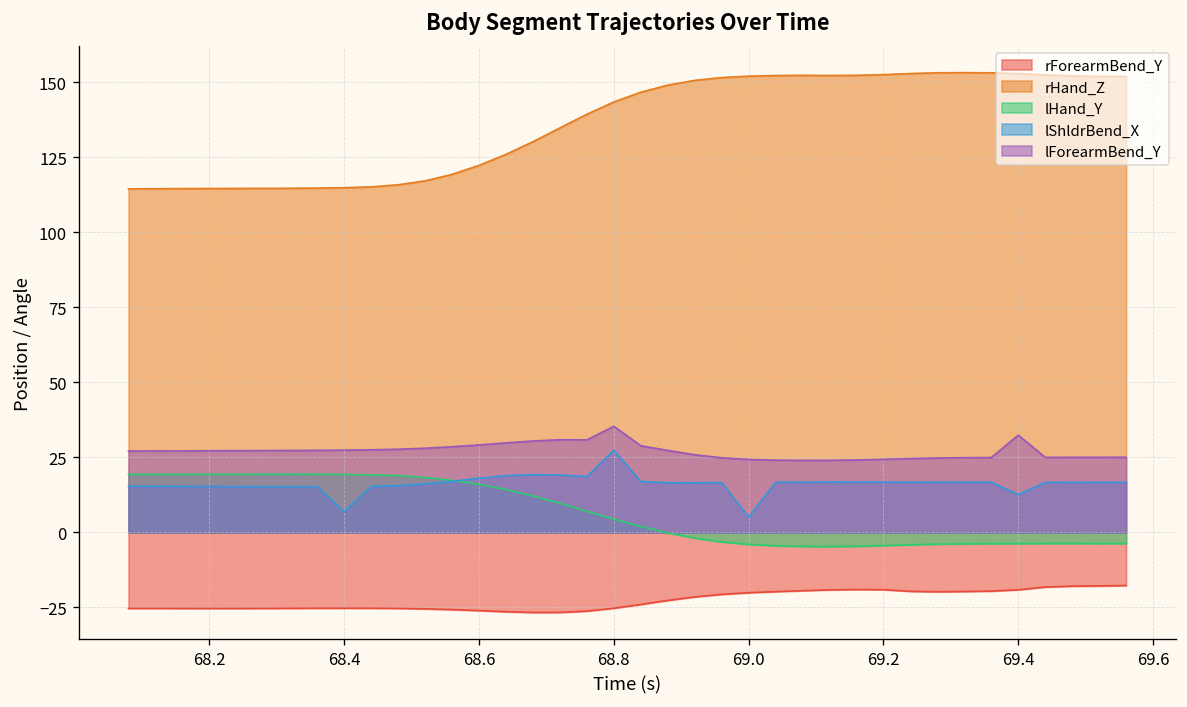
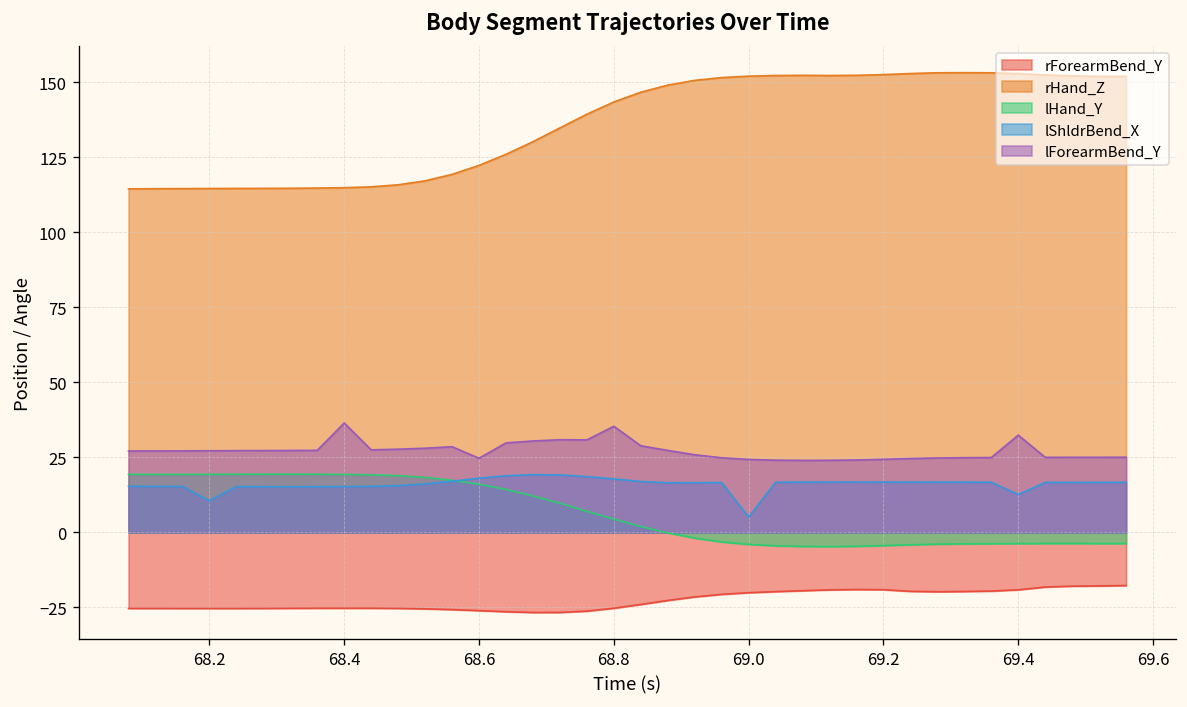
  {
    "lShldrBend_X": {
-     "68.2": 15,
-     "68.4": 7,
+     "68.2": 11,
+     "68.4": 15,
      "68.6": 18,
-     "68.8": 27,
+     "68.8": 18,
      "69.0": 5,
      "69.2": 17,
      "69.4": 13
    },
    "lForearmBend_Y": {
      "68.2": 27,
-     "68.4": 27,
-     "68.6": 29,
+     "68.4": 36,
+     "68.6": 25,
      "68.8": 35,
      "69.0": 24,
      "69.2": 24,
      "69.4": 32
    }
  }
